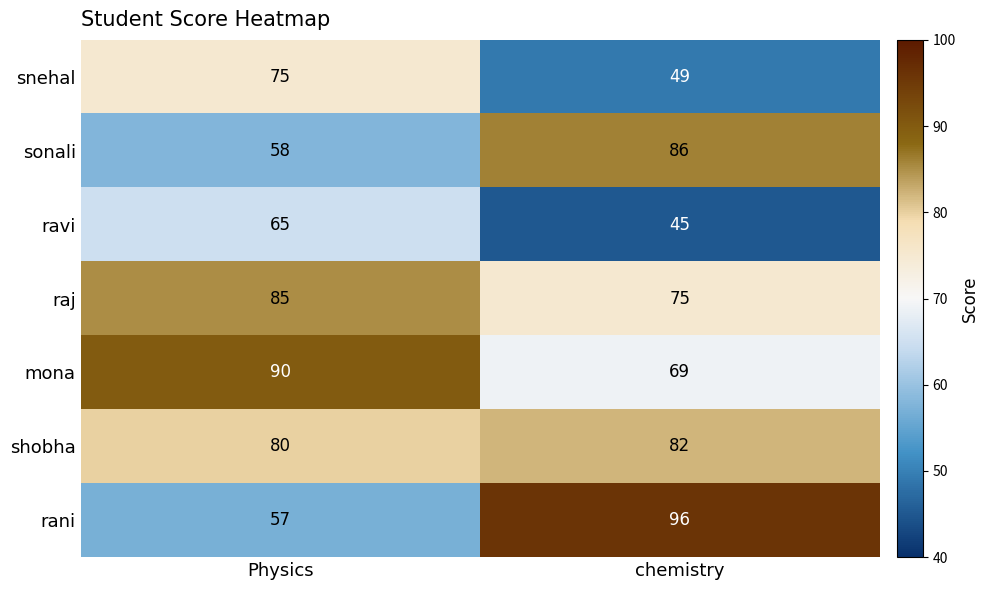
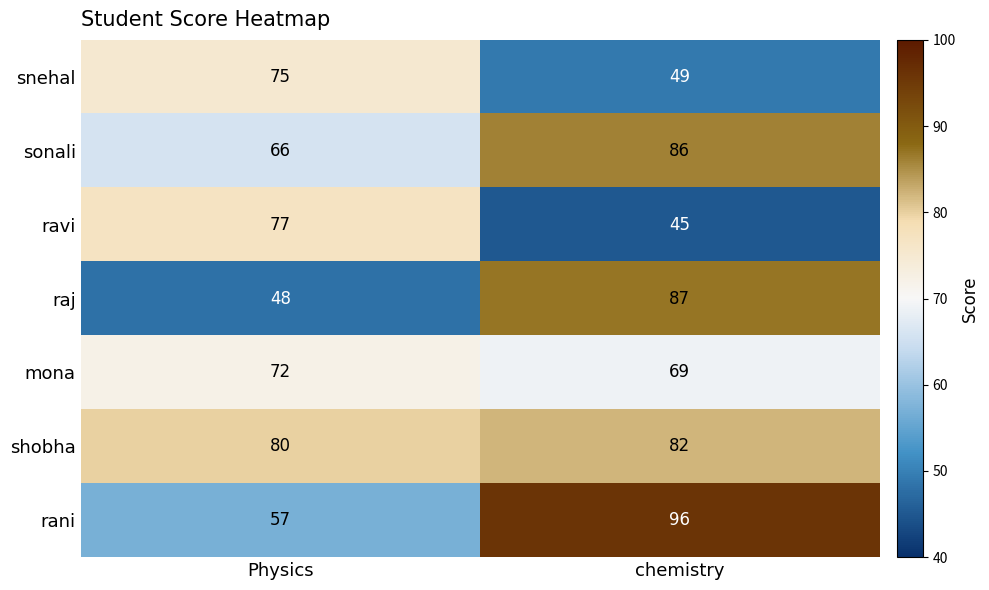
  {
    "snehal": {
      "Physics": 75,
      "chemistry": 49
    },
    "sonali": {
-     "Physics": 58,
+     "Physics": 66,
      "chemistry": 86
    },
    "ravi": {
-     "Physics": 65,
+     "Physics": 77,
      "chemistry": 45
    },
    "raj": {
-     "Physics": 85,
-     "chemistry": 75
+     "Physics": 48,
+     "chemistry": 87
    },
    "mona": {
-     "Physics": 90,
+     "Physics": 72,
      "chemistry": 69
    },
    "shobha": {
      "Physics": 80,
      "chemistry": 82
    },
    "rani": {
      "Physics": 57,
      "chemistry": 96
    }
  }
